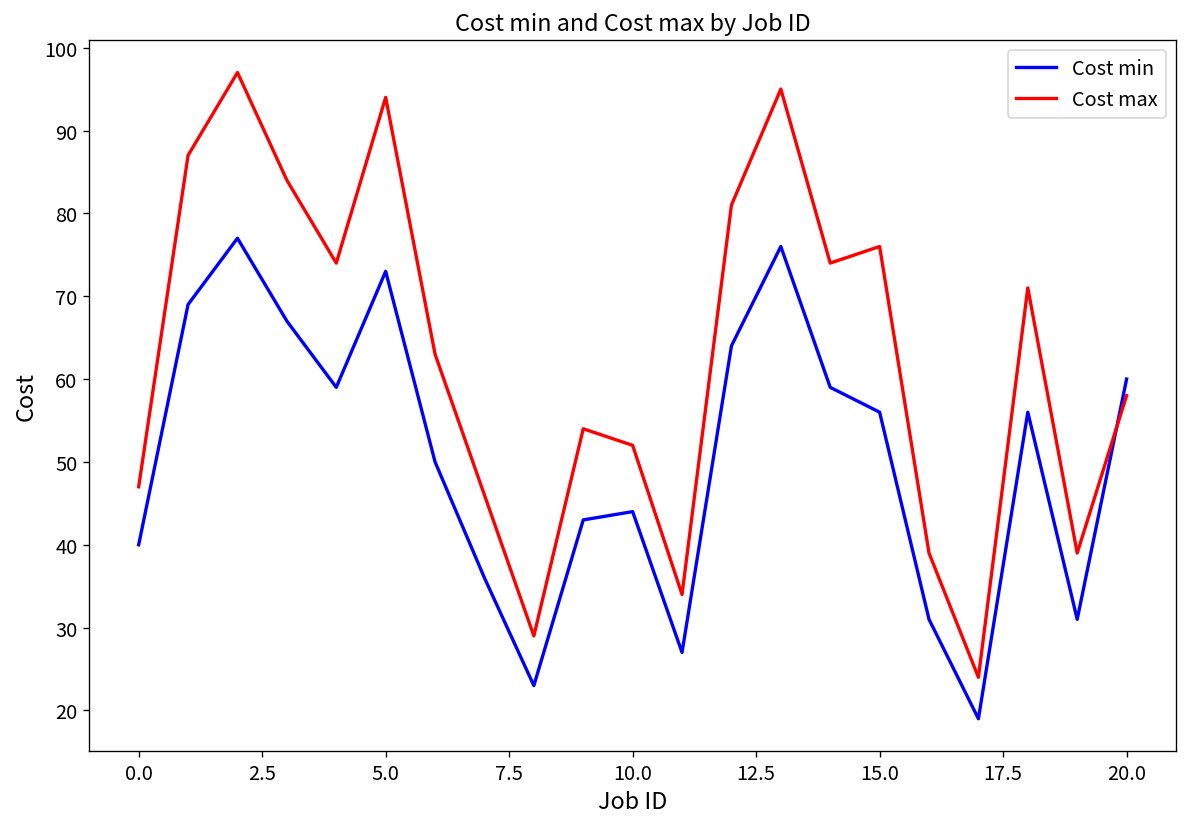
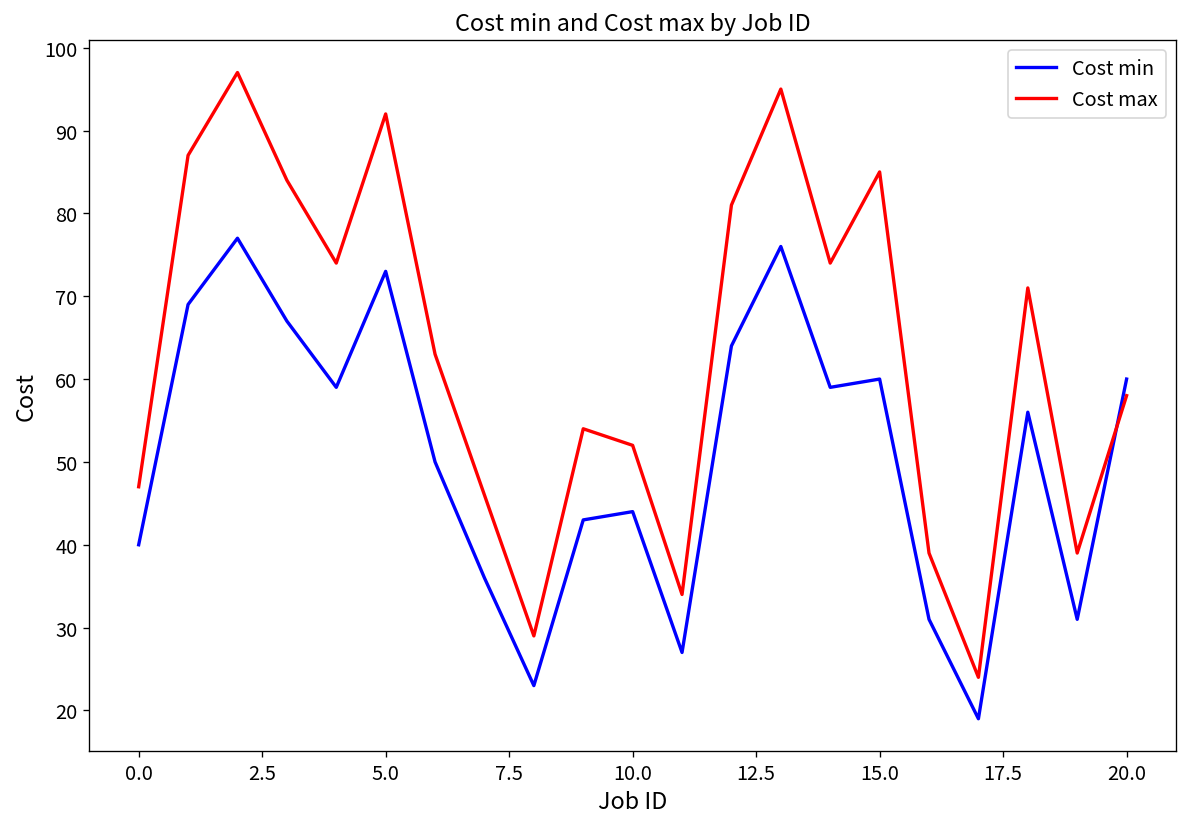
  {
    "Cost min": {
      "0.0": 40,
      "5.0": 73,
      "10.0": 44,
-     "15.0": 56,
+     "15.0": 60,
      "20.0": 60
    },
    "Cost max": {
      "0.0": 47,
-     "5.0": 94,
+     "5.0": 92,
      "10.0": 52,
-     "15.0": 76,
+     "15.0": 85,
      "20.0": 58
    }
  }
